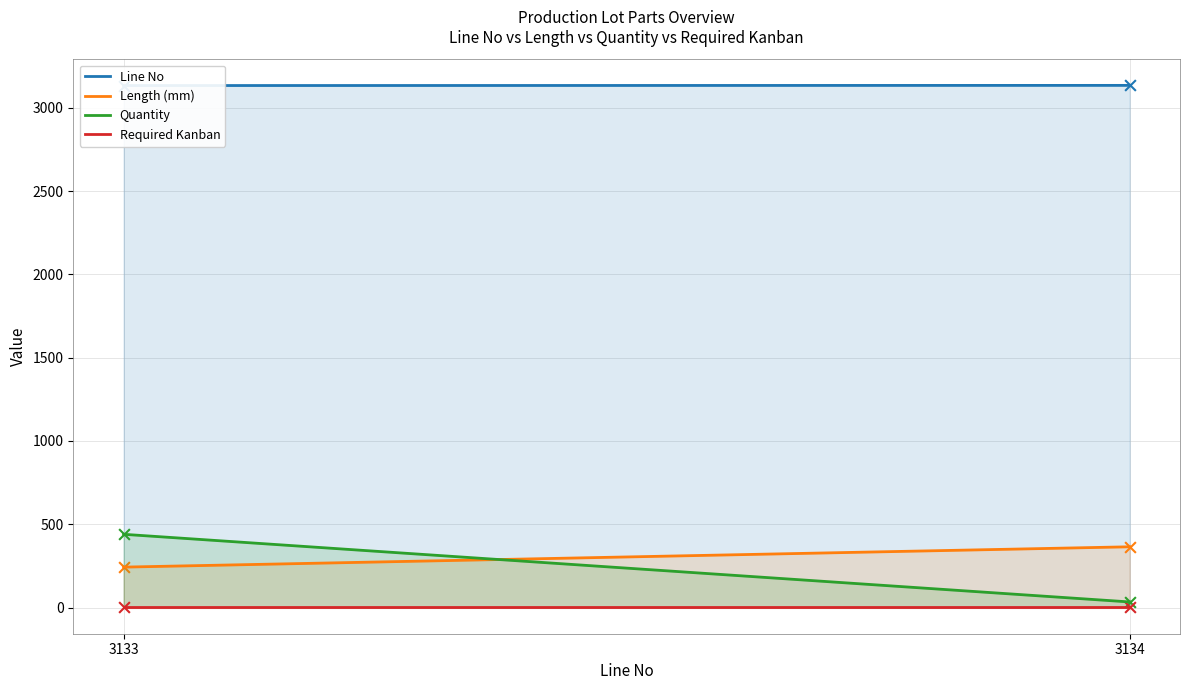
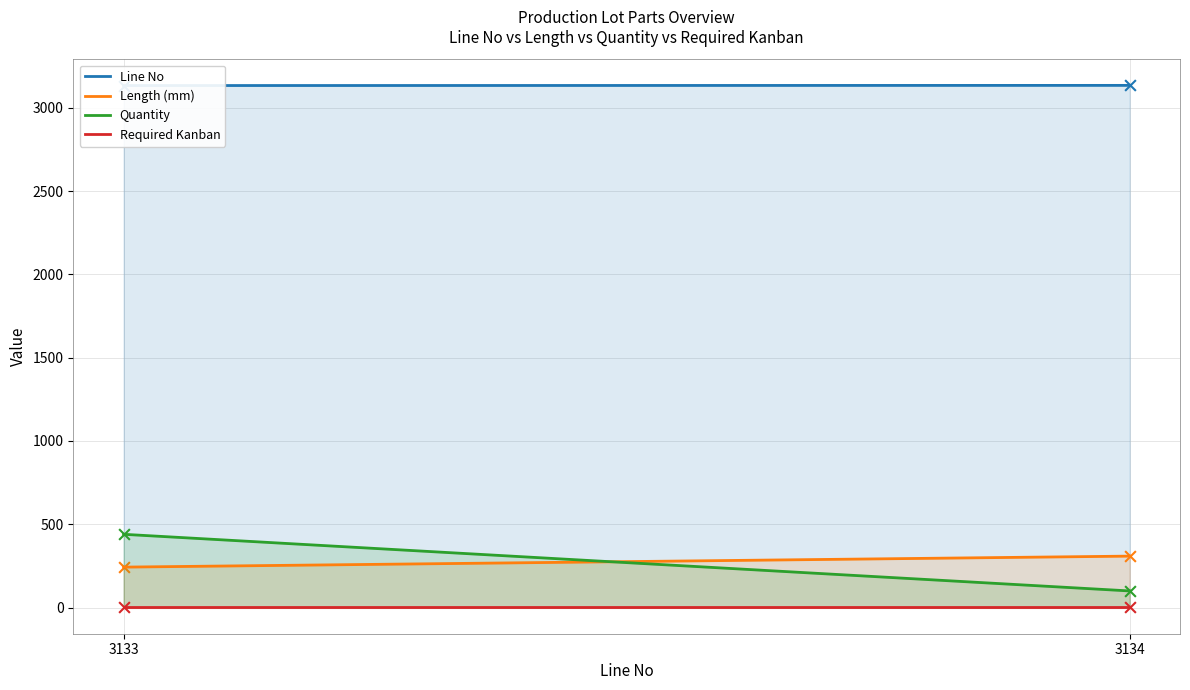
  {
    "Line No": {
      "3134": 3130
    },
    "Length (mm)": {
      "3133": 240,
-     "3134": 370
+     "3134": 310
    },
    "Quantity": {
      "3133": 440,
-     "3134": 30
+     "3134": 100
    },
    "Required Kanban": {
      "3133": 0,
      "3134": 0
    }
  }
